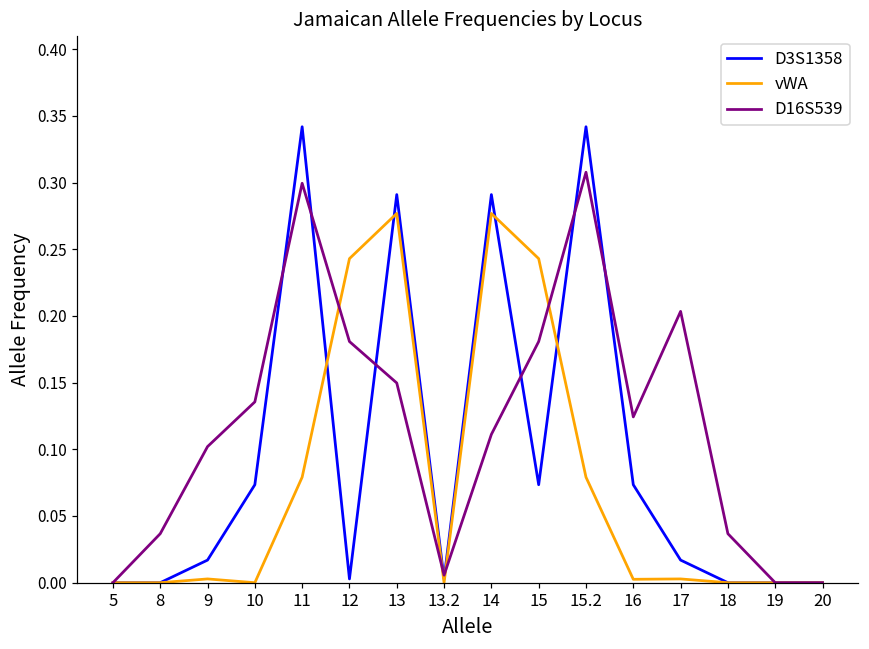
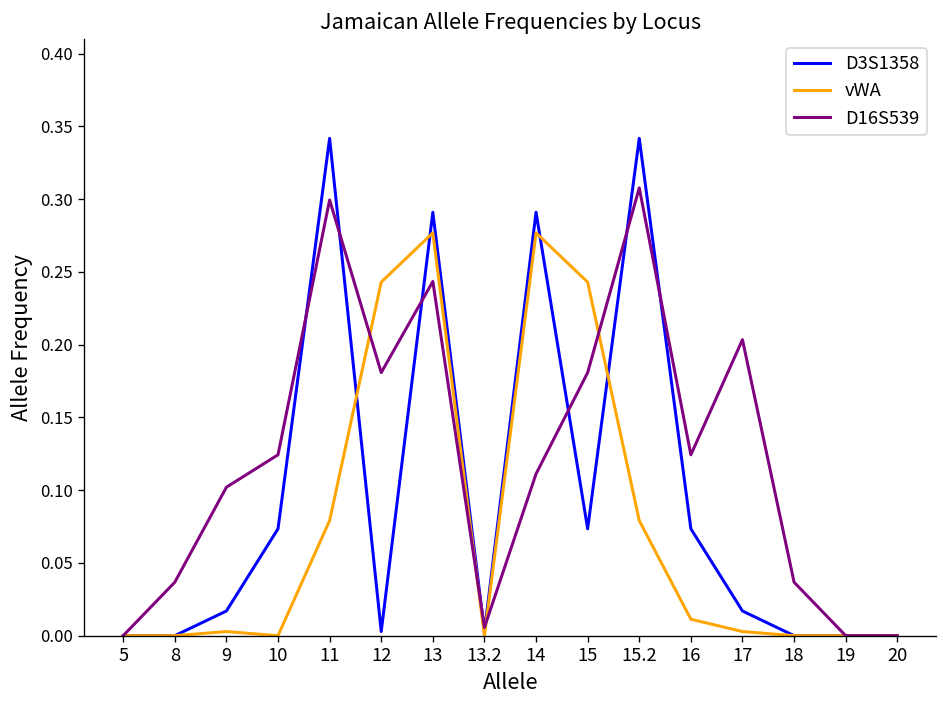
  {
    "D3S1358": {
      "9": 0.017,
      "10": 0.073,
      "11": 0.342,
      "12": 0.003,
      "13": 0.291,
      "13.2": 0.003,
      "14": 0.291,
      "15": 0.073,
      "15.2": 0.342,
      "16": 0.073,
      "17": 0.017
    },
    "vWA": {
      "9": 0.003,
      "10": 0.000,
      "11": 0.079,
      "12": 0.243,
      "13": 0.277,
      "13.2": 0.000,
      "14": 0.277,
      "15": 0.243,
      "15.2": 0.079,
-     "16": 0.003,
+     "16": 0.011,
      "17": 0.003
    },
    "D16S539": {
      "8": 0.037,
      "9": 0.102,
-     "10": 0.136,
+     "10": 0.124,
      "11": 0.299,
      "12": 0.181,
-     "13": 0.150,
+     "13": 0.243,
      "13.2": 0.006,
      "14": 0.111,
      "15": 0.181,
      "15.2": 0.308,
      "16": 0.124,
      "17": 0.203,
      "18": 0.037
    }
  }
